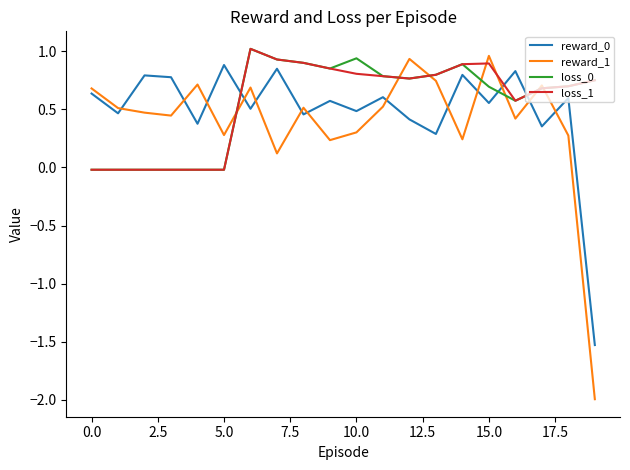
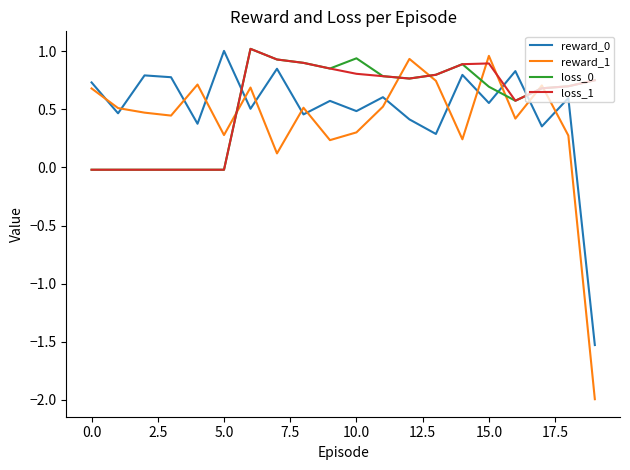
  {
    "reward_0": {
-     "0.0": 0.64,
-     "5.0": 0.88,
+     "0.0": 0.73,
+     "5.0": 1.00,
      "10.0": 0.49,
      "15.0": 0.55
    },
    "reward_1": {
      "0.0": 0.68,
      "5.0": 0.28,
      "10.0": 0.30,
      "15.0": 0.96
    },
    "loss_0": {
      "10.0": 0.94,
      "15.0": 0.70
    },
    "loss_1": {
      "10.0": 0.81,
      "15.0": 0.90
    }
  }
